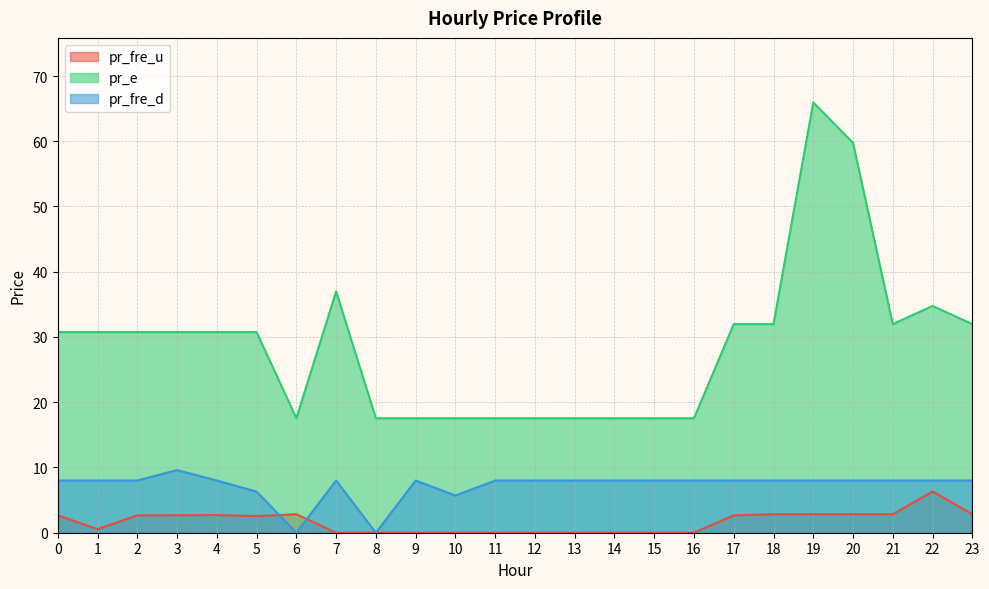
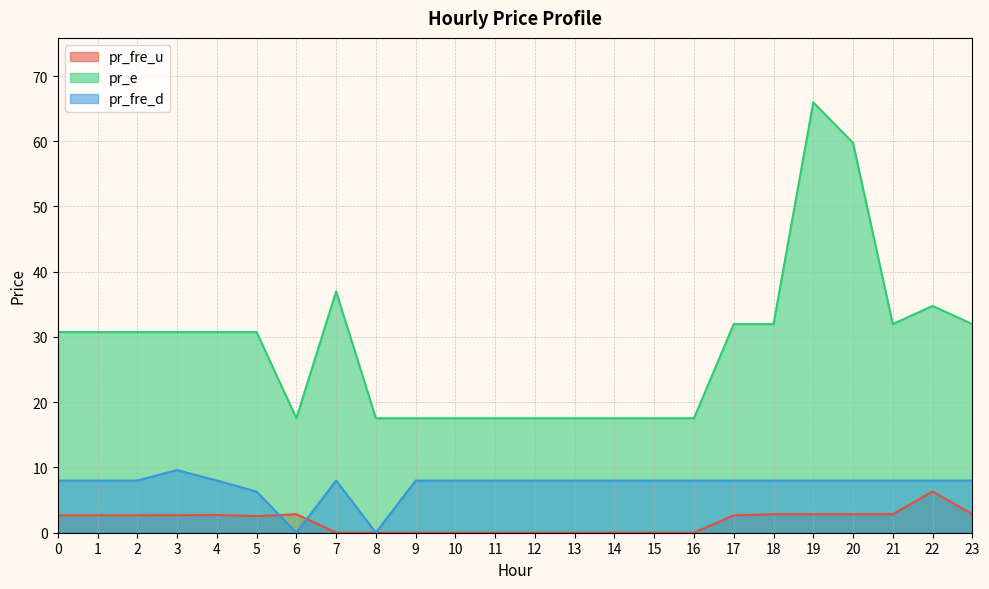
  {
    "pr_fre_u": {
      "0": 3,
-     "1": 1,
+     "1": 3,
      "2": 3,
      "3": 3,
      "4": 3,
      "5": 3,
      "6": 3,
      "7": 0,
      "9": 0,
      "10": 0,
      "11": 0,
      "12": 0,
      "13": 0,
      "14": 0,
      "15": 0,
      "16": 0,
      "17": 3,
      "18": 3,
      "19": 3,
      "20": 3,
      "21": 3,
      "22": 6,
      "23": 3
    },
    "pr_e": {
      "0": 31,
      "1": 31,
      "2": 31,
      "3": 31,
      "4": 31,
      "5": 31,
      "6": 18,
      "7": 37,
      "8": 18,
      "9": 18,
      "10": 18,
      "11": 18,
      "12": 18,
      "13": 18,
      "14": 18,
      "15": 18,
      "16": 18,
      "17": 32,
      "18": 32,
      "19": 66,
      "20": 60,
      "21": 32,
      "22": 35,
      "23": 32
    },
    "pr_fre_d": {
      "0": 8,
      "1": 8,
      "2": 8,
      "3": 10,
      "4": 8,
      "5": 6,
      "6": 0,
      "7": 8,
      "9": 8,
-     "10": 6,
+     "10": 8,
      "11": 8,
      "12": 8,
      "13": 8,
      "14": 8,
      "15": 8,
      "16": 8,
      "17": 8,
      "18": 8,
      "19": 8,
      "20": 8,
      "21": 8,
      "22": 8,
      "23": 8
    }
  }
